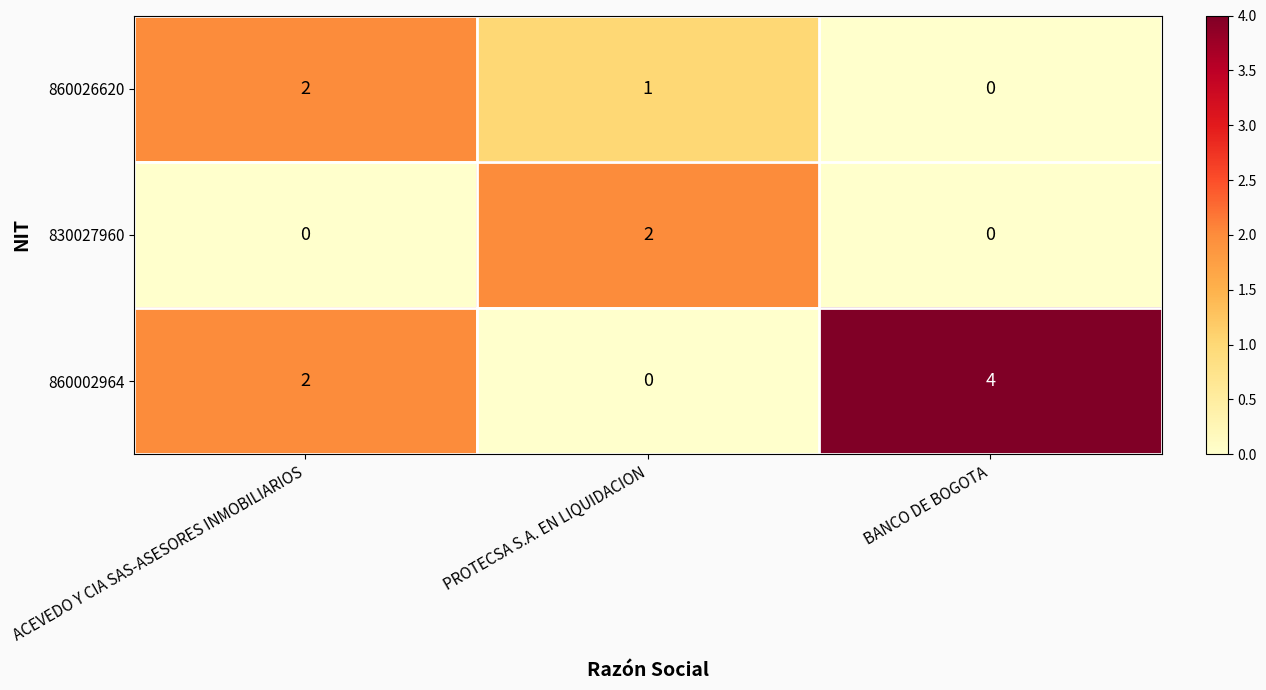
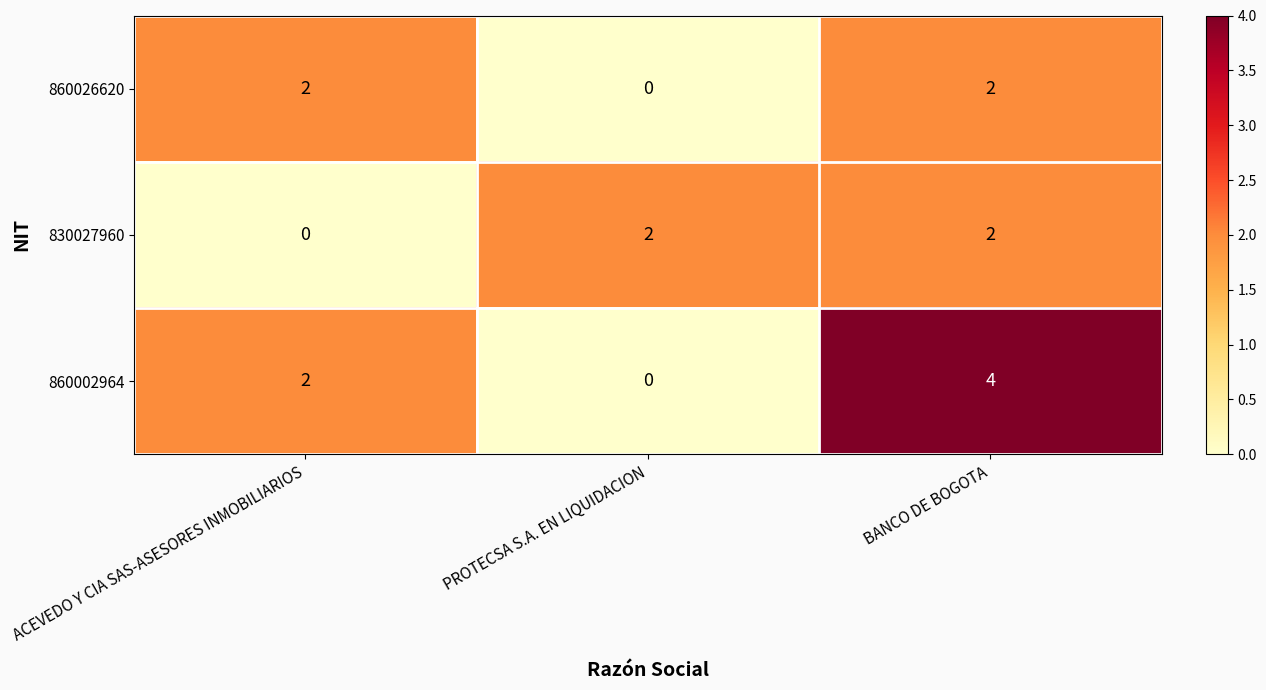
  {
    "860026620": {
      "ACEVEDO Y CIA SAS-ASESORES INMOBILIARIOS": 2,
-     "PROTECSA S.A. EN LIQUIDACION": 1,
-     "BANCO DE BOGOTA": 0
+     "PROTECSA S.A. EN LIQUIDACION": 0,
+     "BANCO DE BOGOTA": 2
    },
    "830027960": {
      "ACEVEDO Y CIA SAS-ASESORES INMOBILIARIOS": 0,
      "PROTECSA S.A. EN LIQUIDACION": 2,
-     "BANCO DE BOGOTA": 0
+     "BANCO DE BOGOTA": 2
    },
    "860002964": {
      "ACEVEDO Y CIA SAS-ASESORES INMOBILIARIOS": 2,
      "PROTECSA S.A. EN LIQUIDACION": 0,
      "BANCO DE BOGOTA": 4
    }
  }
